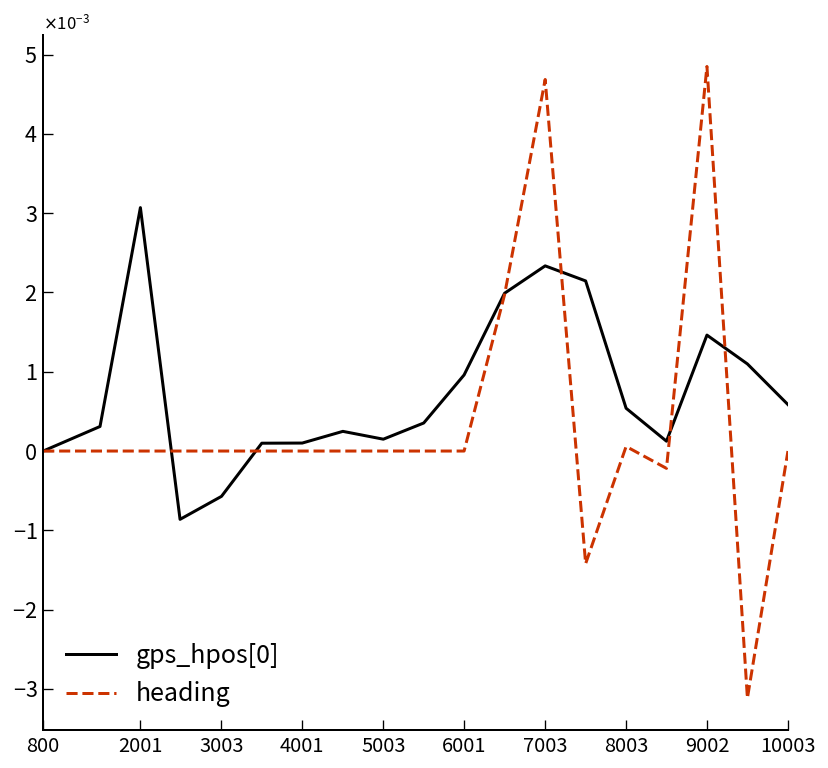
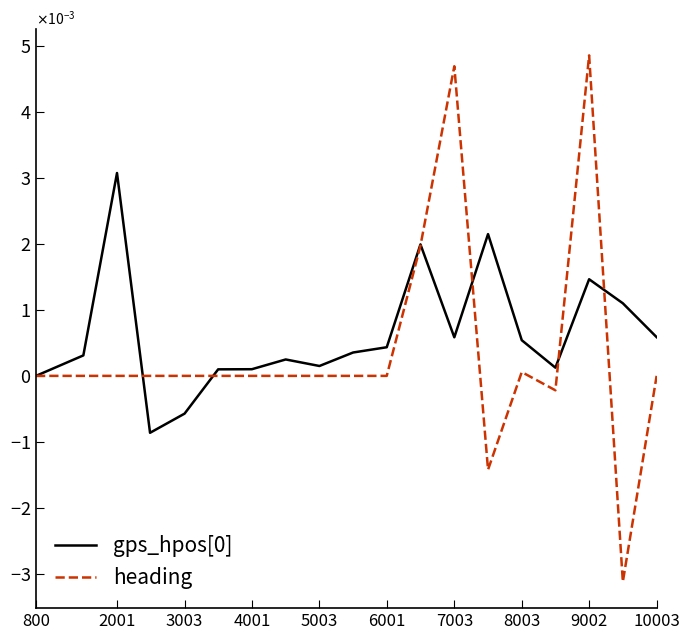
  {
    "gps_hpos[0]": {
      "2001": 0.0031,
      "3003": -0.0006,
      "4001": 0.0001,
      "5003": 0.0001,
-     "6001": 0.0010,
-     "7003": 0.0023,
+     "6001": 0.0004,
+     "7003": 0.0006,
      "8003": 0.0005,
      "9002": 0.0015,
      "10003": 0.0006
    },
    "heading": {
      "2001": 0.0000,
      "3003": 0.0000,
      "4001": 0.0000,
      "5003": 0.0000,
      "6001": 0.0000,
      "7003": 0.0047,
      "8003": 0.0001,
      "9002": 0.0049,
      "10003": 0.0000
    }
  }
